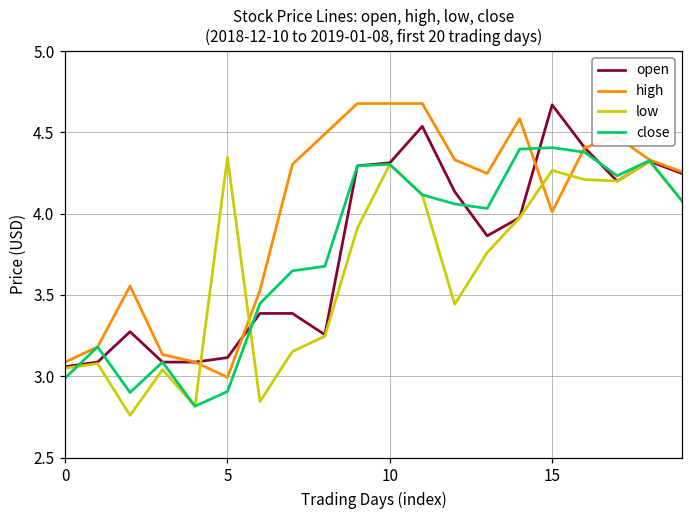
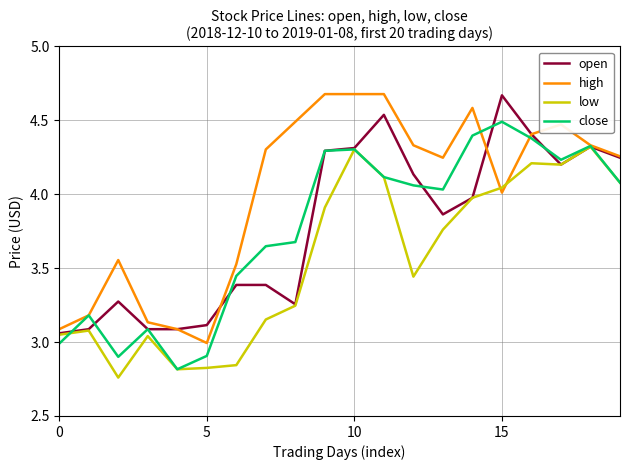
  {
    "open": {
      "5": 3.11,
      "15": 4.67
    },
    "high": {
      "0": 3.09,
      "5": 2.99,
      "10": 4.68,
      "15": 4.01
    },
    "low": {
-     "5": 4.35,
-     "15": 4.27
+     "5": 2.83,
+     "15": 4.04
    },
    "close": {
      "0": 2.99,
      "5": 2.91,
-     "15": 4.41
+     "15": 4.49
    }
  }
